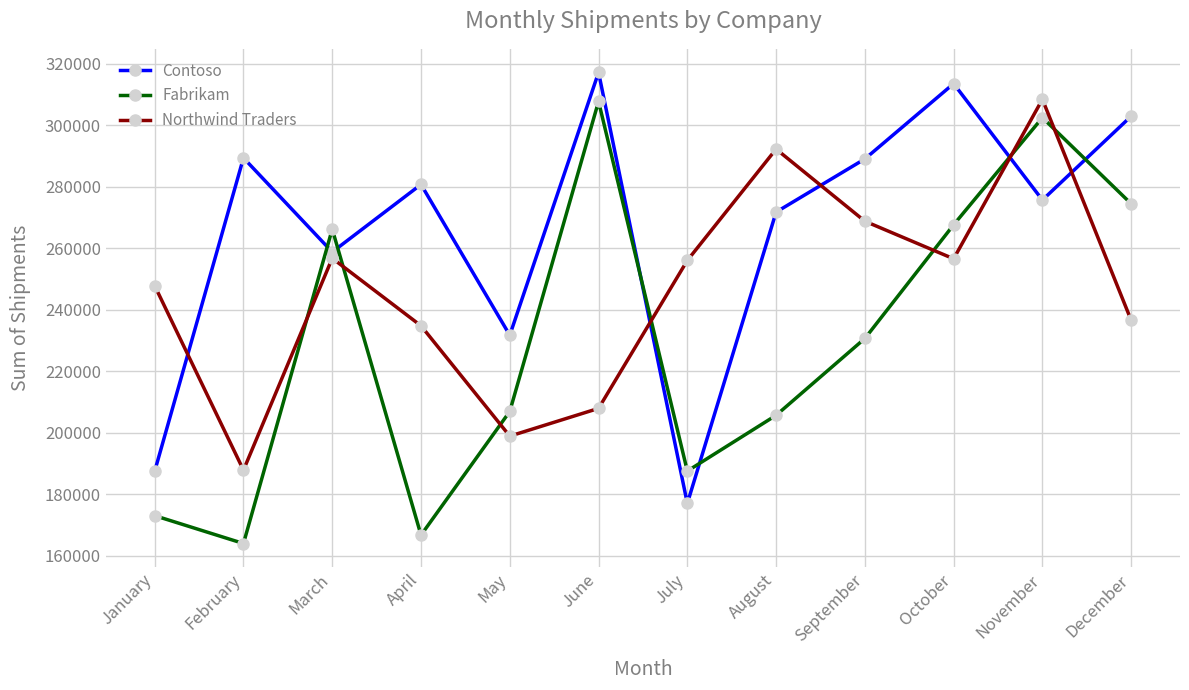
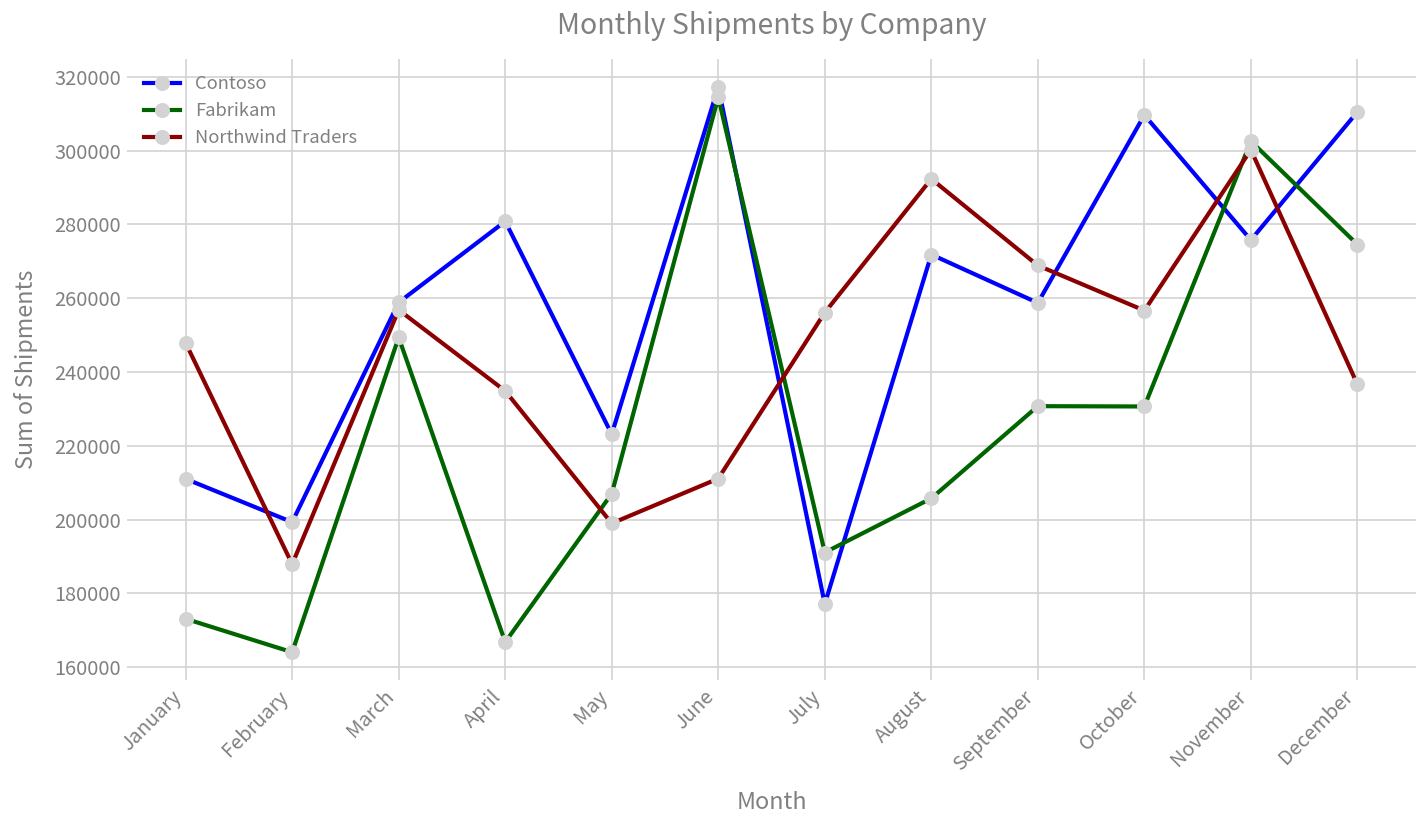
  {
    "Contoso": {
-     "January": 188000,
-     "February": 289000,
+     "January": 211000,
+     "February": 199000,
      "March": 259000,
      "April": 281000,
-     "May": 232000,
+     "May": 223000,
      "June": 317000,
      "July": 177000,
      "August": 272000,
-     "September": 289000,
-     "October": 314000,
+     "September": 259000,
+     "October": 310000,
      "November": 276000,
-     "December": 303000
+     "December": 310000
    },
    "Fabrikam": {
      "January": 173000,
      "February": 164000,
-     "March": 266000,
+     "March": 249000,
      "April": 167000,
      "May": 207000,
-     "June": 308000,
-     "July": 188000,
+     "June": 314000,
+     "July": 191000,
      "August": 206000,
      "September": 231000,
-     "October": 268000,
+     "October": 231000,
      "November": 303000,
      "December": 275000
    },
    "Northwind Traders": {
      "January": 248000,
      "February": 188000,
      "March": 257000,
      "April": 235000,
      "May": 199000,
-     "June": 208000,
+     "June": 211000,
      "July": 256000,
      "August": 292000,
      "September": 269000,
      "October": 257000,
-     "November": 308000,
+     "November": 300000,
      "December": 237000
    }
  }
